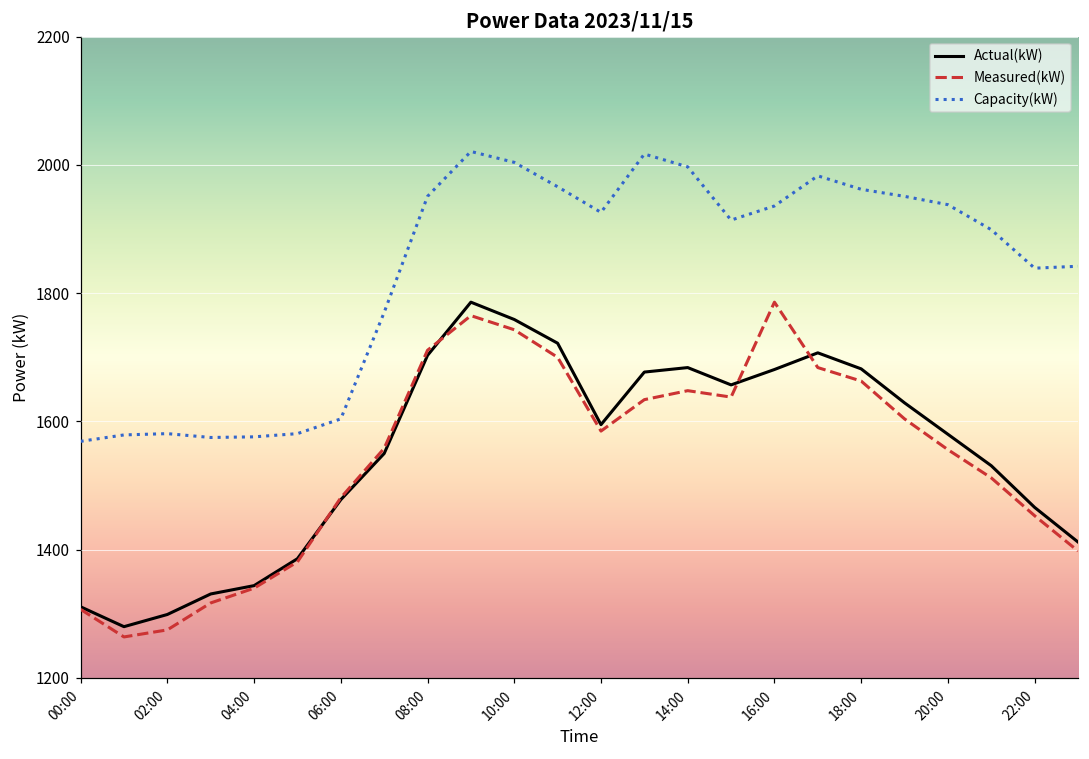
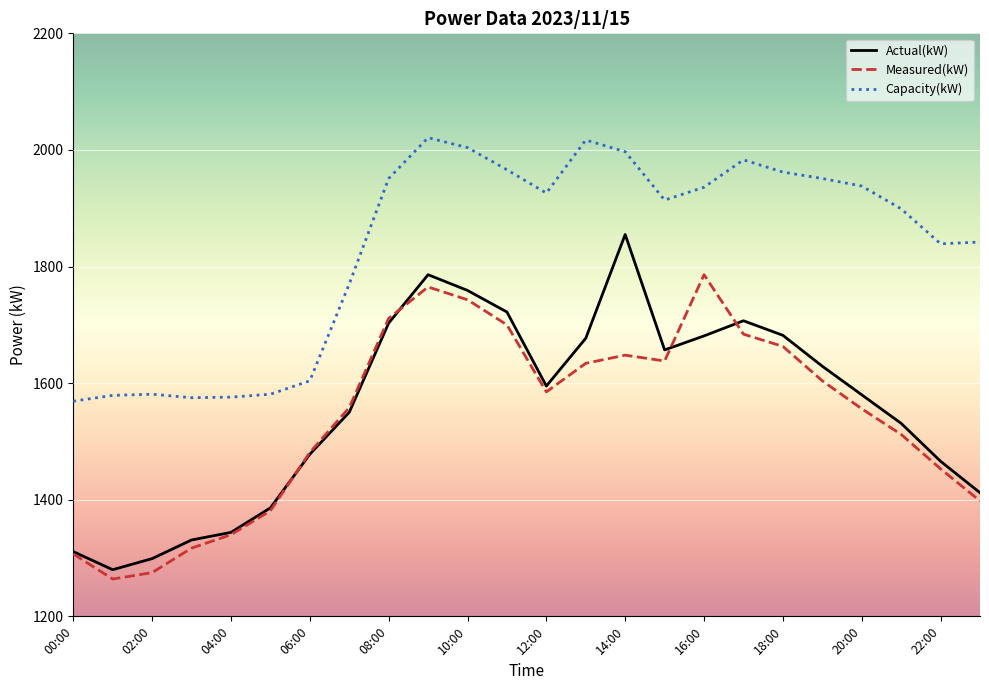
  {
    "Actual(kW)": {
      "02:00": 1300,
      "08:00": 1700,
      "10:00": 1760,
      "12:00": 1600,
-     "14:00": 1680,
+     "14:00": 1860,
      "16:00": 1680,
      "18:00": 1680,
      "20:00": 1580,
      "22:00": 1470
    },
    "Measured(kW)": {
      "02:00": 1280,
      "08:00": 1710,
      "10:00": 1740,
      "12:00": 1590,
      "14:00": 1650,
      "16:00": 1790,
      "18:00": 1660,
      "20:00": 1560,
      "22:00": 1450
    },
    "Capacity(kW)": {
      "00:00": 1570,
      "02:00": 1580,
      "04:00": 1580,
      "06:00": 1600,
      "08:00": 1950,
      "10:00": 2000,
      "12:00": 1930,
      "14:00": 2000,
      "16:00": 1940,
      "18:00": 1960,
      "20:00": 1940,
      "22:00": 1840
    }
  }
